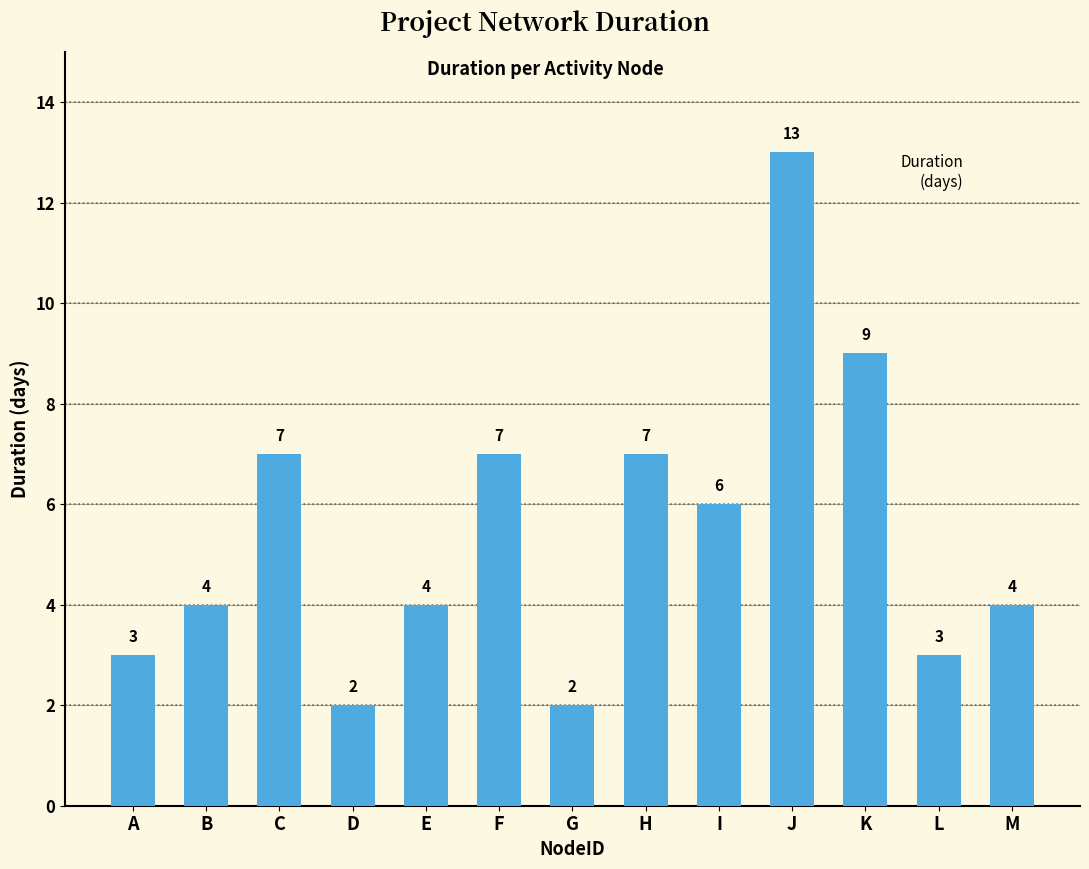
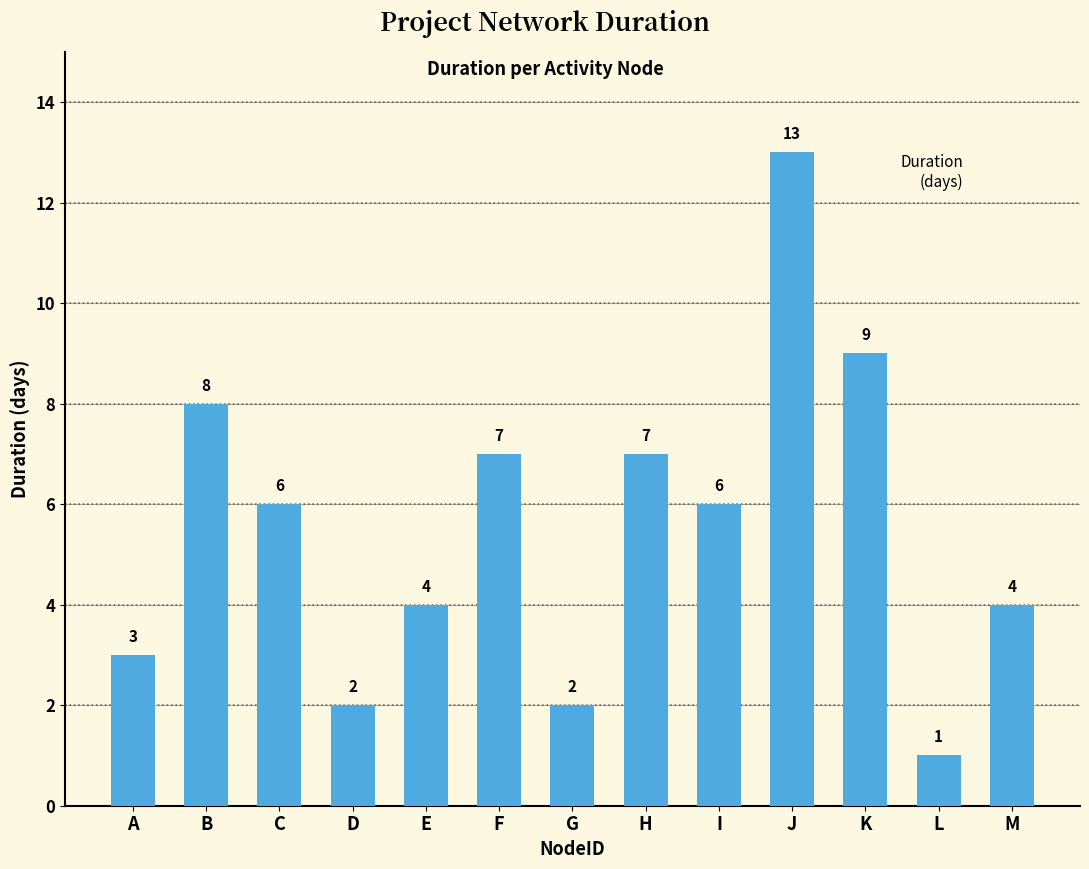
  {
    "A": 3,
-   "B": 4,
-   "C": 7,
+   "B": 8,
+   "C": 6,
    "D": 2,
    "E": 4,
    "F": 7,
    "G": 2,
    "H": 7,
    "I": 6,
    "J": 13,
    "K": 9,
-   "L": 3,
+   "L": 1,
    "M": 4
  }
